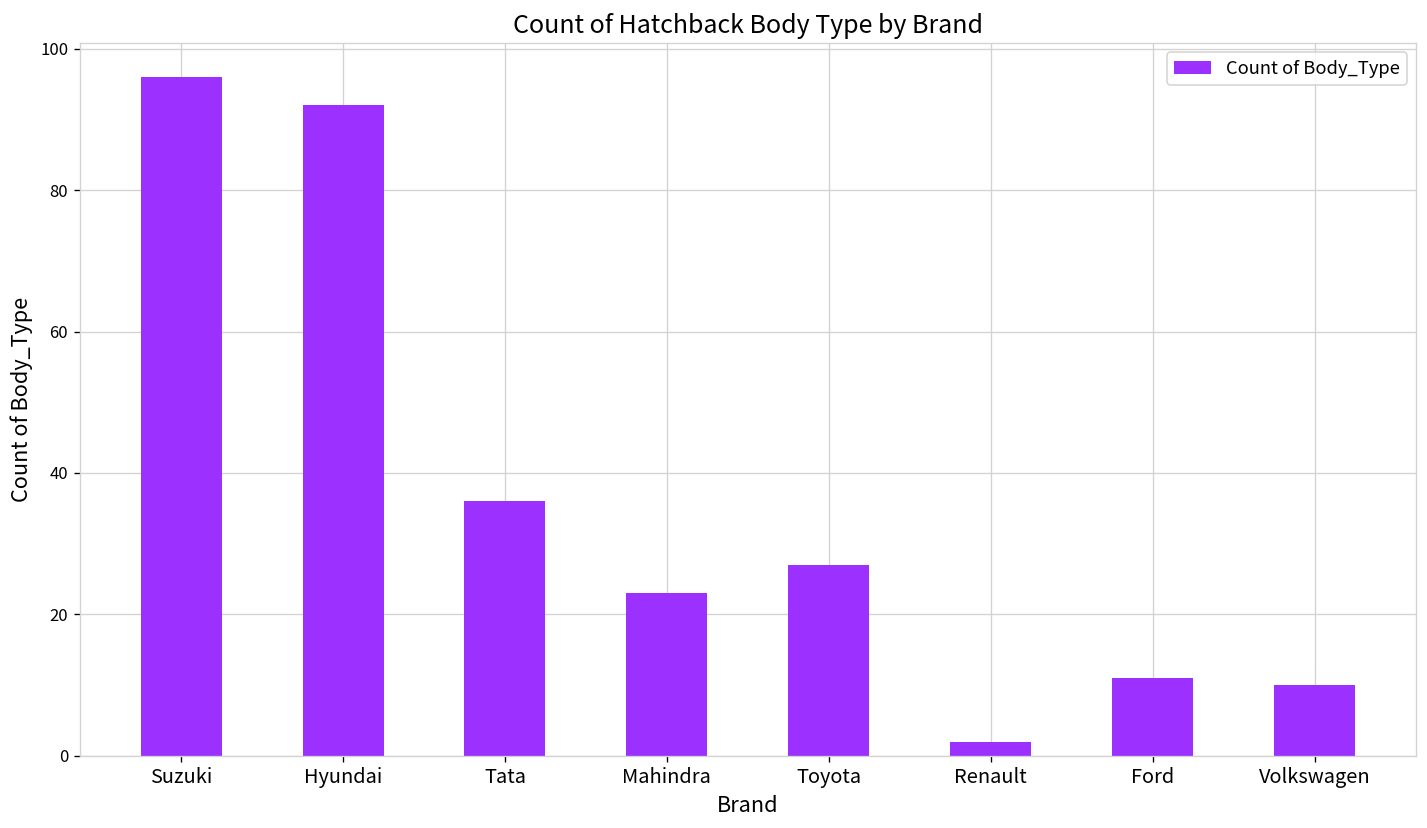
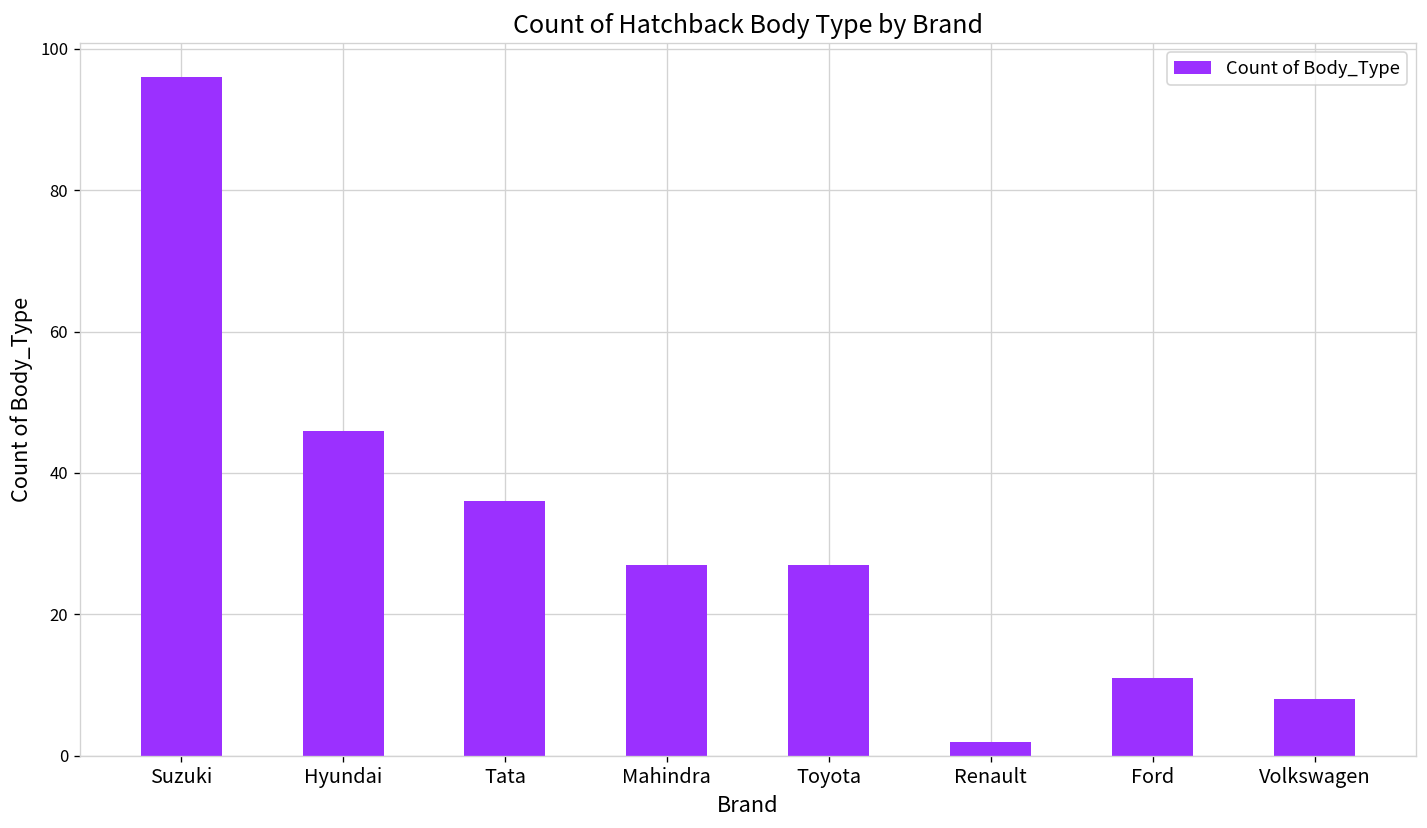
  {
    "Suzuki": 96,
-   "Hyundai": 92,
+   "Hyundai": 46,
    "Tata": 36,
-   "Mahindra": 23,
+   "Mahindra": 27,
    "Toyota": 27,
    "Renault": 2,
    "Ford": 11,
-   "Volkswagen": 10
+   "Volkswagen": 8
  }
